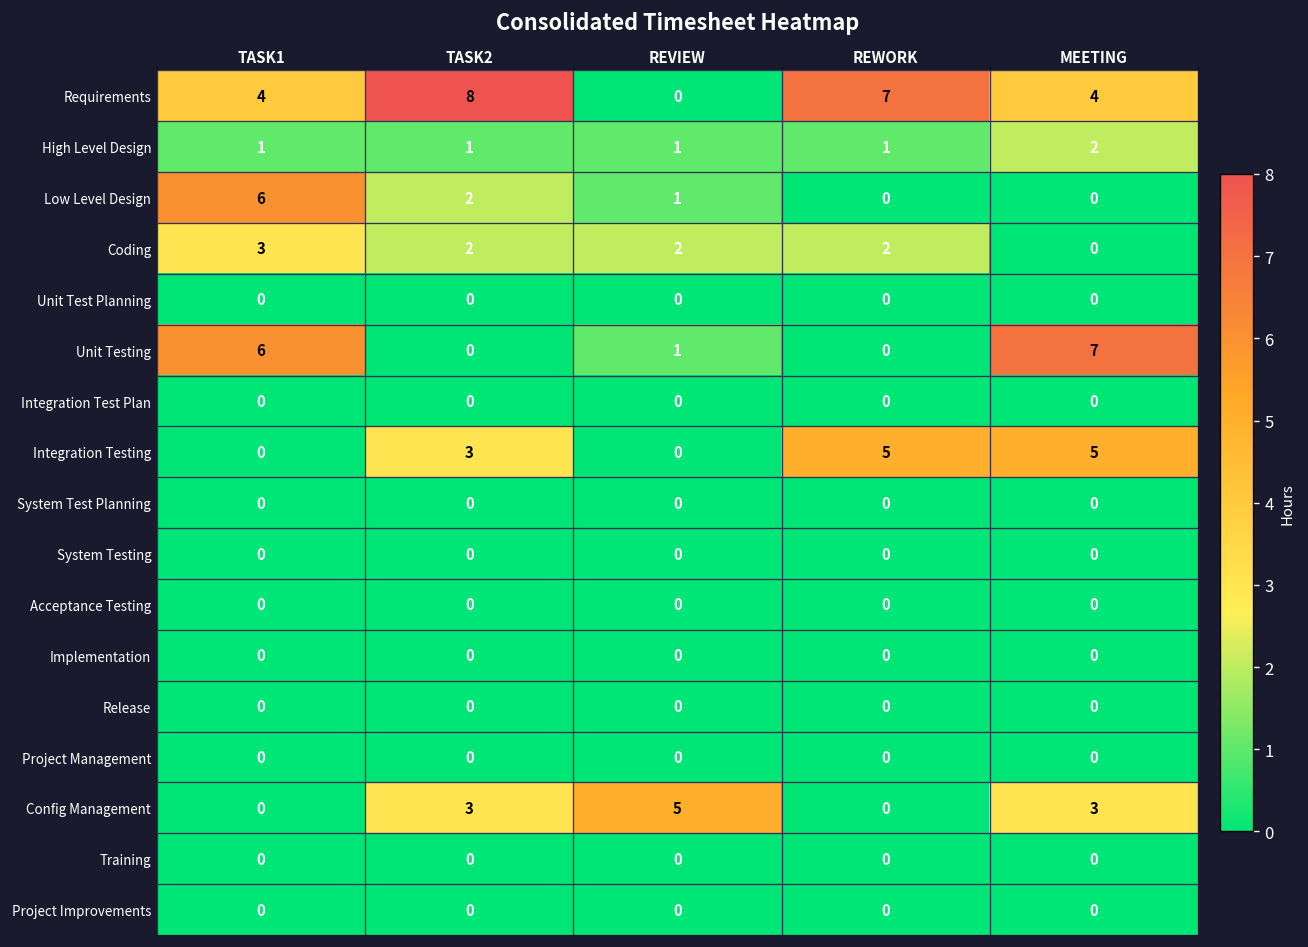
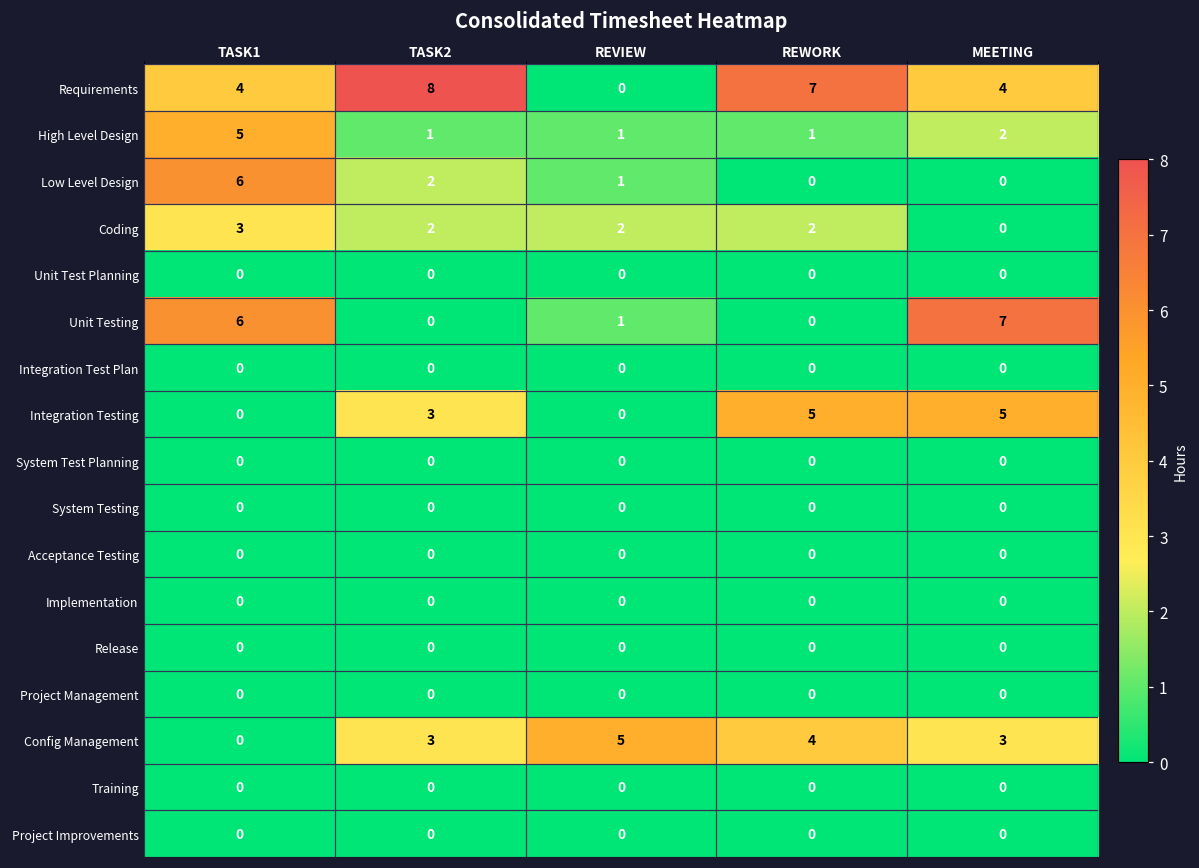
  {
    "Requirements": {
      "TASK1": 4,
      "TASK2": 8,
      "REVIEW": 0,
      "REWORK": 7,
      "MEETING": 4
    },
    "High Level Design": {
-     "TASK1": 1,
+     "TASK1": 5,
      "TASK2": 1,
      "REVIEW": 1,
      "REWORK": 1,
      "MEETING": 2
    },
    "Low Level Design": {
      "TASK1": 6,
      "TASK2": 2,
      "REVIEW": 1,
      "REWORK": 0,
      "MEETING": 0
    },
    "Coding": {
      "TASK1": 3,
      "TASK2": 2,
      "REVIEW": 2,
      "REWORK": 2,
      "MEETING": 0
    },
    "Unit Test Planning": {
      "TASK1": 0,
      "TASK2": 0,
      "REVIEW": 0,
      "REWORK": 0,
      "MEETING": 0
    },
    "Unit Testing": {
      "TASK1": 6,
      "TASK2": 0,
      "REVIEW": 1,
      "REWORK": 0,
      "MEETING": 7
    },
    "Integration Test Plan": {
      "TASK1": 0,
      "TASK2": 0,
      "REVIEW": 0,
      "REWORK": 0,
      "MEETING": 0
    },
    "Integration Testing": {
      "TASK1": 0,
      "TASK2": 3,
      "REVIEW": 0,
      "REWORK": 5,
      "MEETING": 5
    },
    "System Test Planning": {
      "TASK1": 0,
      "TASK2": 0,
      "REVIEW": 0,
      "REWORK": 0,
      "MEETING": 0
    },
    "System Testing": {
      "TASK1": 0,
      "TASK2": 0,
      "REVIEW": 0,
      "REWORK": 0,
      "MEETING": 0
    },
    "Acceptance Testing": {
      "TASK1": 0,
      "TASK2": 0,
      "REVIEW": 0,
      "REWORK": 0,
      "MEETING": 0
    },
    "Implementation": {
      "TASK1": 0,
      "TASK2": 0,
      "REVIEW": 0,
      "REWORK": 0,
      "MEETING": 0
    },
    "Release": {
      "TASK1": 0,
      "TASK2": 0,
      "REVIEW": 0,
      "REWORK": 0,
      "MEETING": 0
    },
    "Project Management": {
      "TASK1": 0,
      "TASK2": 0,
      "REVIEW": 0,
      "REWORK": 0,
      "MEETING": 0
    },
    "Config Management": {
      "TASK1": 0,
      "TASK2": 3,
      "REVIEW": 5,
-     "REWORK": 0,
+     "REWORK": 4,
      "MEETING": 3
    },
    "Training": {
      "TASK1": 0,
      "TASK2": 0,
      "REVIEW": 0,
      "REWORK": 0,
      "MEETING": 0
    },
    "Project Improvements": {
      "TASK1": 0,
      "TASK2": 0,
      "REVIEW": 0,
      "REWORK": 0,
      "MEETING": 0
    }
  }
